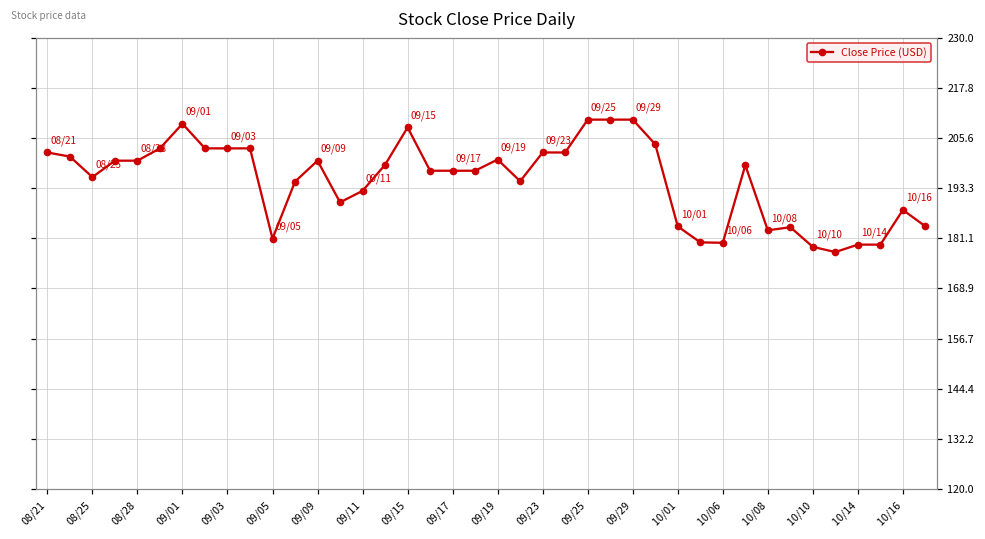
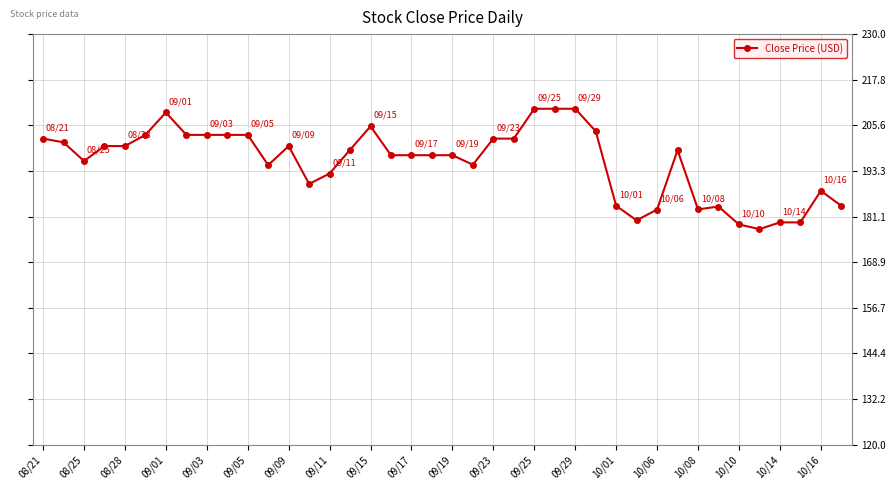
  {
    "08/25": 196,
    "08/28": 200,
    "09/03": 203,
-   "09/05": 181,
-   "09/15": 208,
+   "09/05": 203,
+   "09/15": 205,
    "09/17": 198,
-   "09/19": 200,
+   "09/19": 198,
    "09/23": 202,
    "09/25": 210,
-   "10/06": 180,
+   "10/06": 183,
    "10/08": 183,
    "10/14": 180
  }
